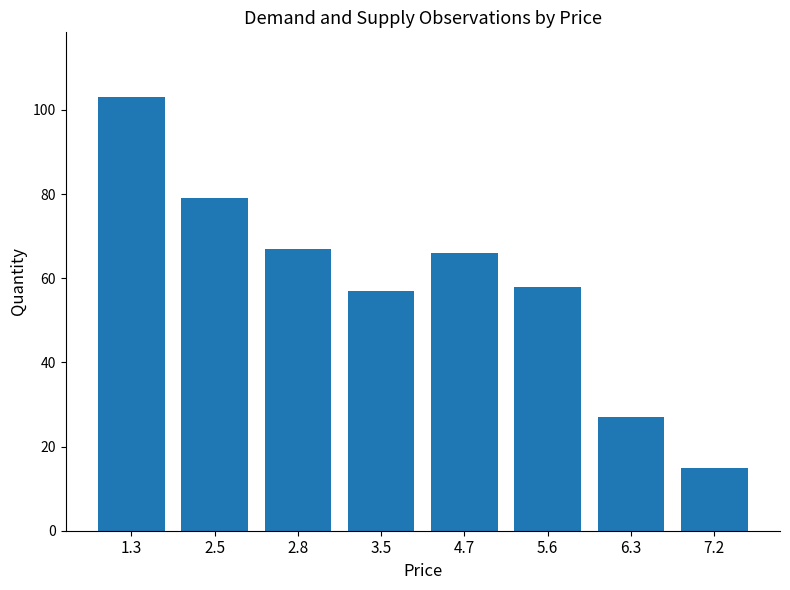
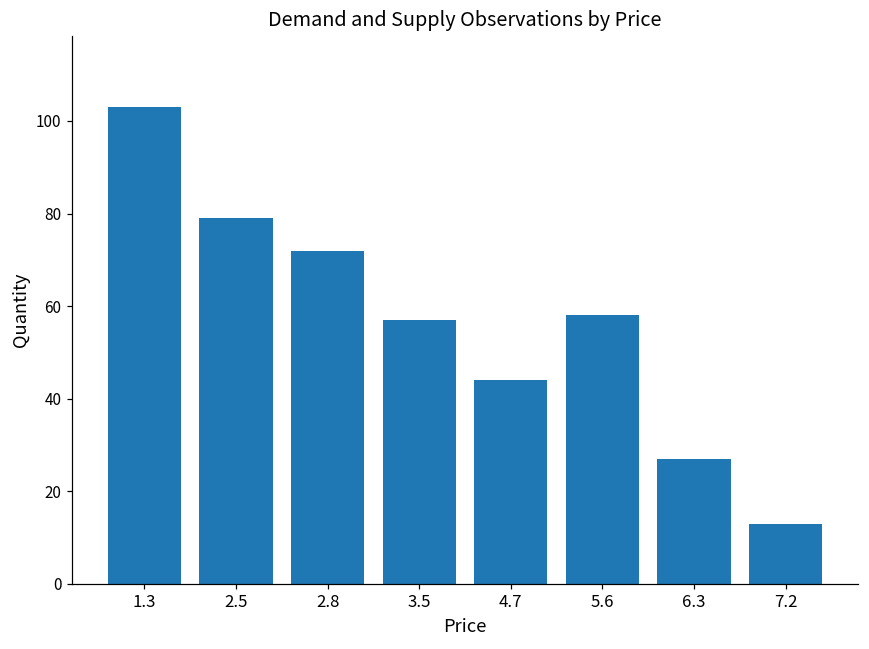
  {
    "1.3": 103,
    "2.5": 79,
-   "2.8": 67,
+   "2.8": 72,
    "3.5": 57,
-   "4.7": 66,
+   "4.7": 44,
    "5.6": 58,
    "6.3": 27,
-   "7.2": 15
+   "7.2": 13
  }
